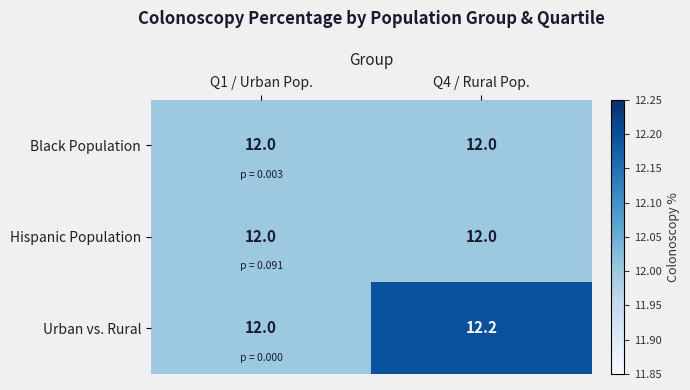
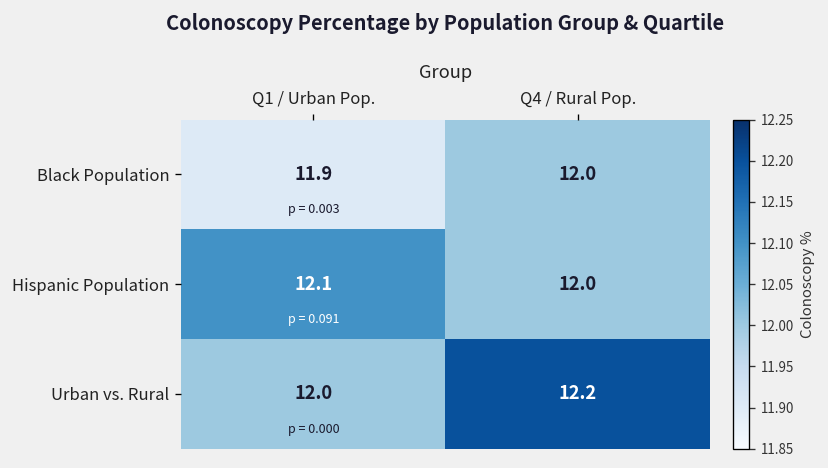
  {
    "Black Population": {
-     "Q1 / Urban Pop.": 12.0,
+     "Q1 / Urban Pop.": 11.9,
      "Q4 / Rural Pop.": 12.0
    },
    "Hispanic Population": {
-     "Q1 / Urban Pop.": 12.0,
+     "Q1 / Urban Pop.": 12.1,
      "Q4 / Rural Pop.": 12.0
    },
    "Urban vs. Rural": {
      "Q4 / Rural Pop.": 12.2
    }
  }
